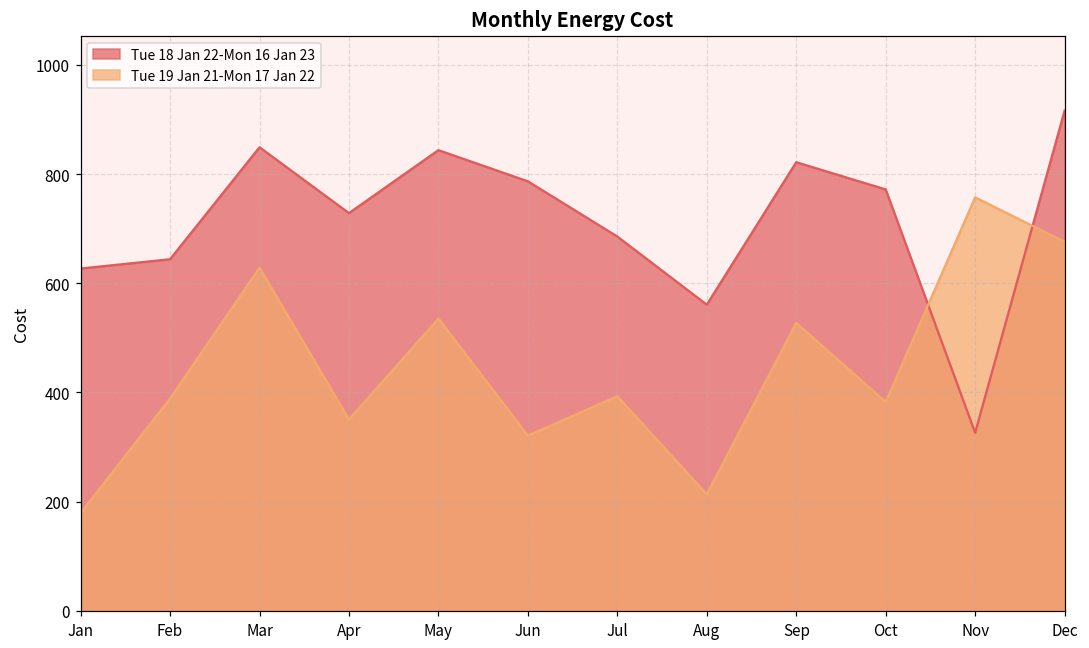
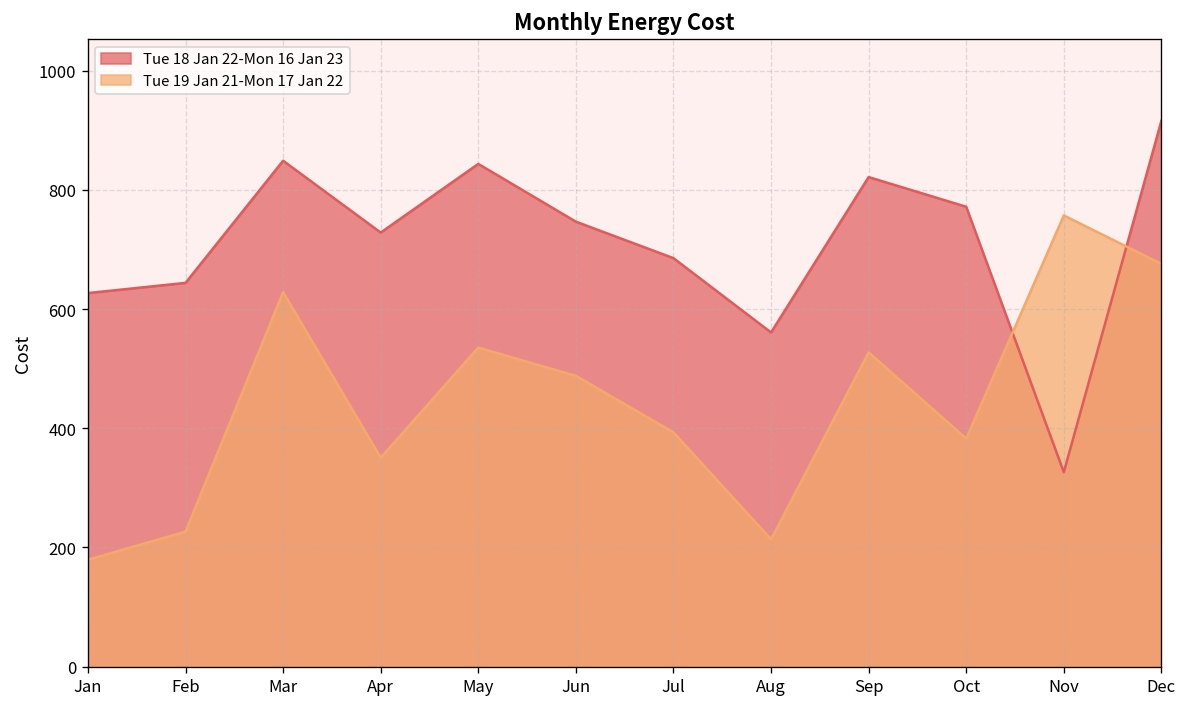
  {
    "Tue 18 Jan 22-Mon 16 Jan 23": {
      "Jan": 630,
      "Feb": 640,
      "Mar": 850,
      "Apr": 730,
      "May": 840,
-     "Jun": 790,
+     "Jun": 750,
      "Jul": 690,
      "Aug": 560,
      "Sep": 820,
      "Oct": 770,
      "Nov": 330,
      "Dec": 920
    },
    "Tue 19 Jan 21-Mon 17 Jan 22": {
      "Jan": 180,
-     "Feb": 390,
+     "Feb": 230,
      "Mar": 630,
      "Apr": 350,
      "May": 540,
-     "Jun": 320,
+     "Jun": 490,
      "Jul": 390,
      "Aug": 210,
      "Sep": 530,
      "Oct": 380,
      "Nov": 760,
      "Dec": 680
    }
  }
